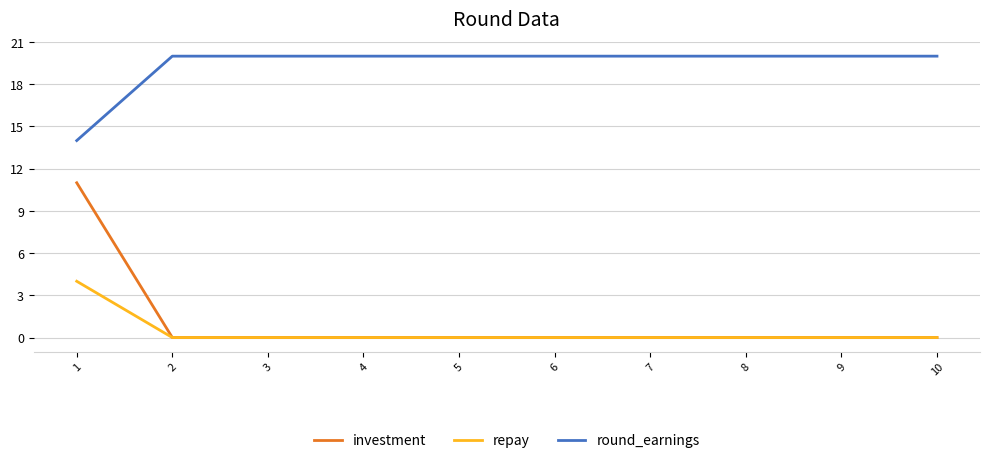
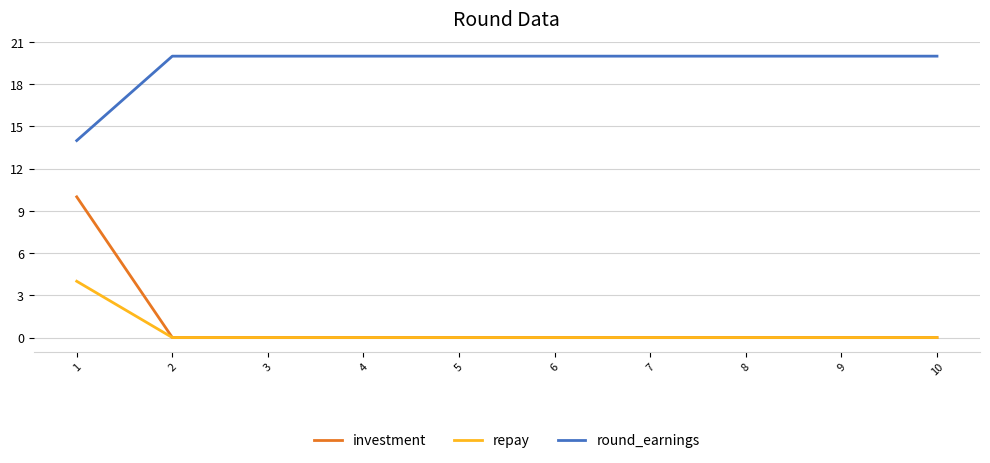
  {
    "investment": {
-     "1": 11
+     "1": 10
    },
    "repay": {
      "1": 4
    },
    "round_earnings": {
      "1": 14,
      "2": 20,
      "3": 20,
      "4": 20,
      "5": 20,
      "6": 20,
      "7": 20,
      "8": 20,
      "9": 20,
      "10": 20
    }
  }
